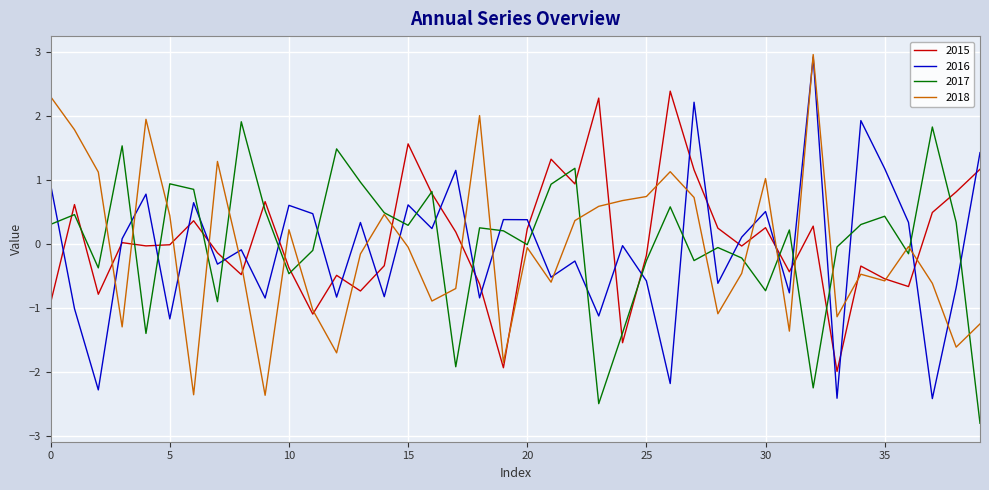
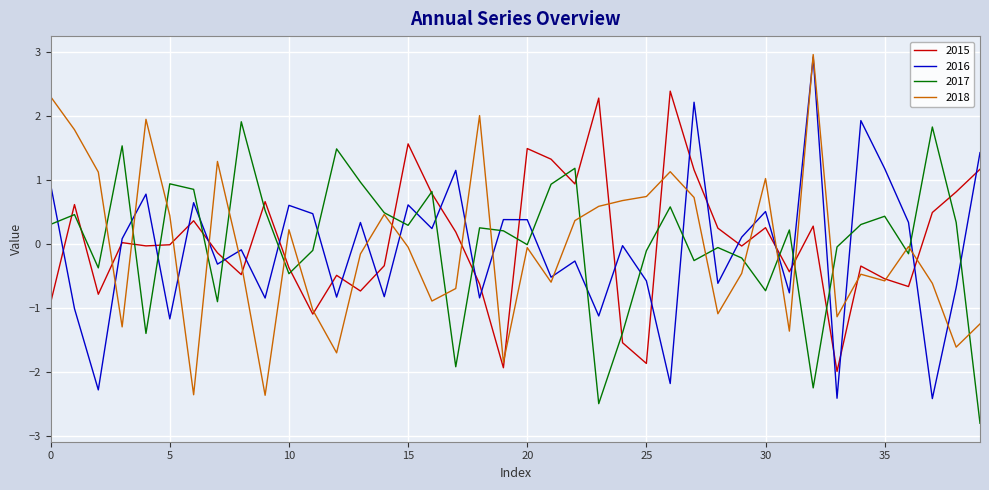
  {
    "2015": {
      "0": -0.9,
      "5": 0.0,
      "10": -0.4,
      "15": 1.6,
-     "20": 0.2,
-     "25": -0.2,
+     "20": 1.5,
+     "25": -1.9,
      "30": 0.3
    },
    "2016": {
      "0": 0.9,
      "5": -1.2,
      "10": 0.6,
      "15": 0.6,
      "20": 0.4,
      "25": -0.6,
      "30": 0.5,
      "35": 1.2
    },
    "2017": {
      "0": 0.3,
      "5": 0.9,
      "10": -0.5,
      "15": 0.3,
      "20": 0.0,
-     "25": -0.3,
+     "25": -0.1,
      "30": -0.7,
      "35": 0.4
    },
    "2018": {
      "0": 2.3,
      "5": 0.4,
      "10": 0.2,
      "15": 0.0,
      "20": -0.1,
      "25": 0.7,
      "30": 1.0
    }
  }
